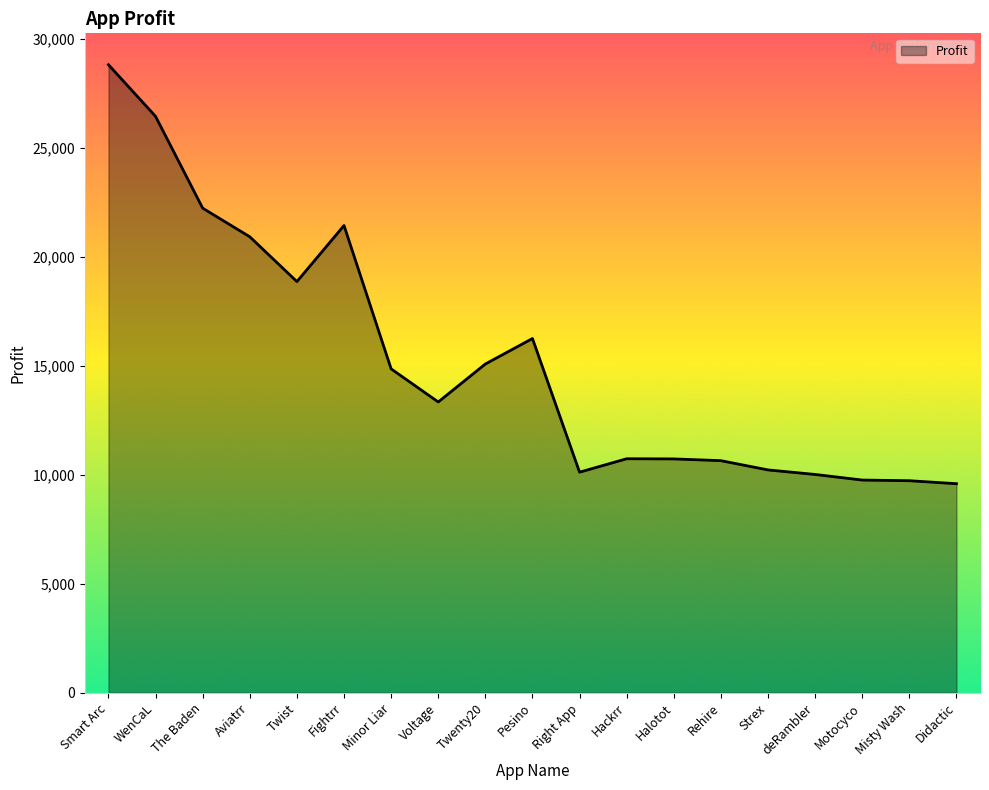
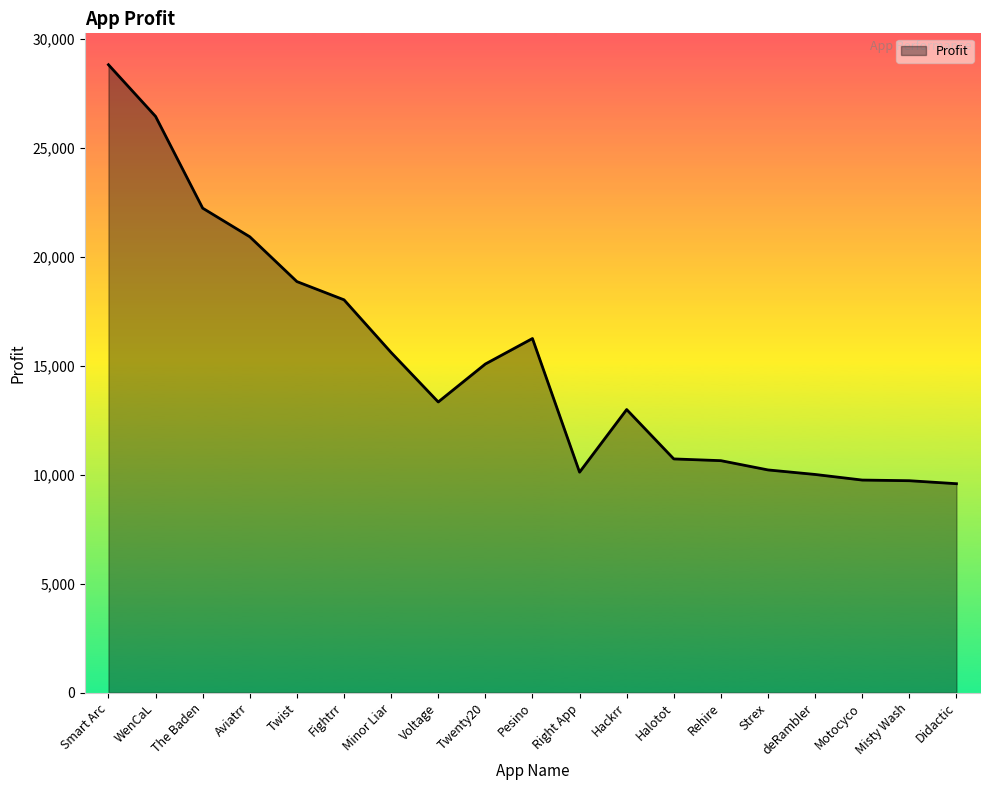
  {
    "Smart Arc": "28,800",
    "WenCaL": "26,400",
    "The Baden": "22,200",
    "Aviatrr": "20,900",
    "Twist": "18,900",
-   "Fightrr": "21,400",
-   "Minor Liar": "14,900",
+   "Fightrr": "18,000",
+   "Minor Liar": "15,600",
    "Voltage": "13,300",
    "Twenty20": "15,100",
    "Pesino": "16,300",
    "Right App": "10,100",
-   "Hackrr": "10,700",
+   "Hackrr": "13,000",
    "Halotot": "10,700",
    "Rehire": "10,600",
    "Strex": "10,200",
    "deRambler": "10,000",
    "Motocyco": "9,800",
    "Misty Wash": "9,700",
    "Didactic": "9,600"
  }
